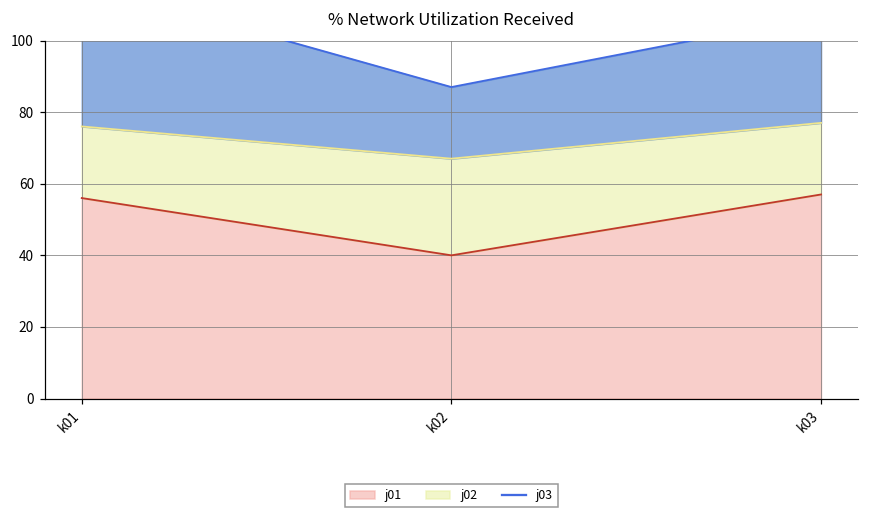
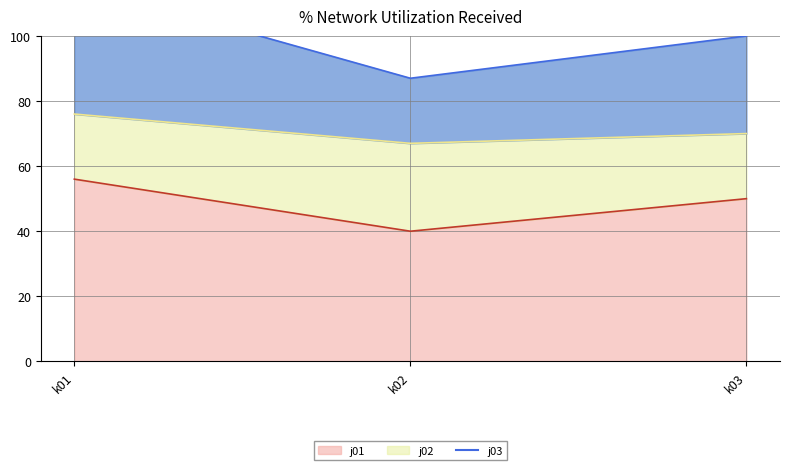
  {
    "j01": {
      "k01": 56,
      "k02": 40,
-     "k03": 57
+     "k03": 50
    },
    "j02": {
      "k01": 20,
      "k02": 27,
      "k03": 20
    }
  }
